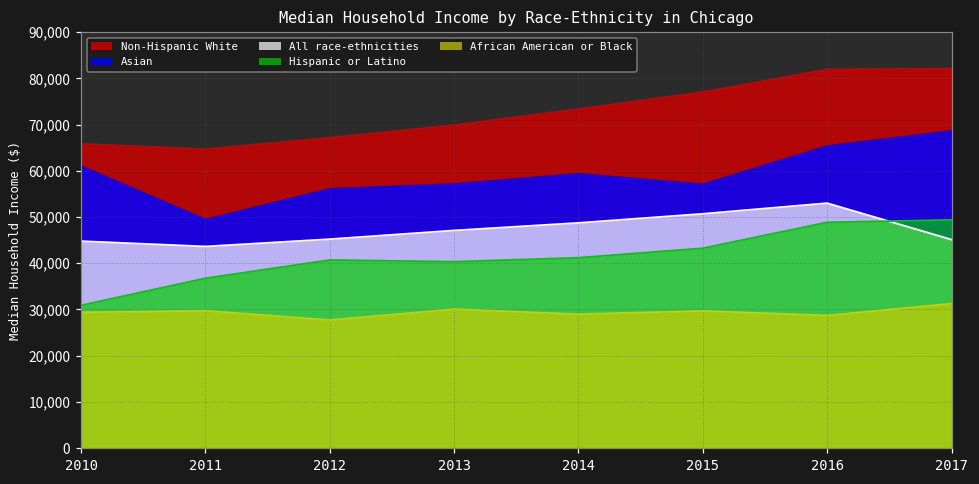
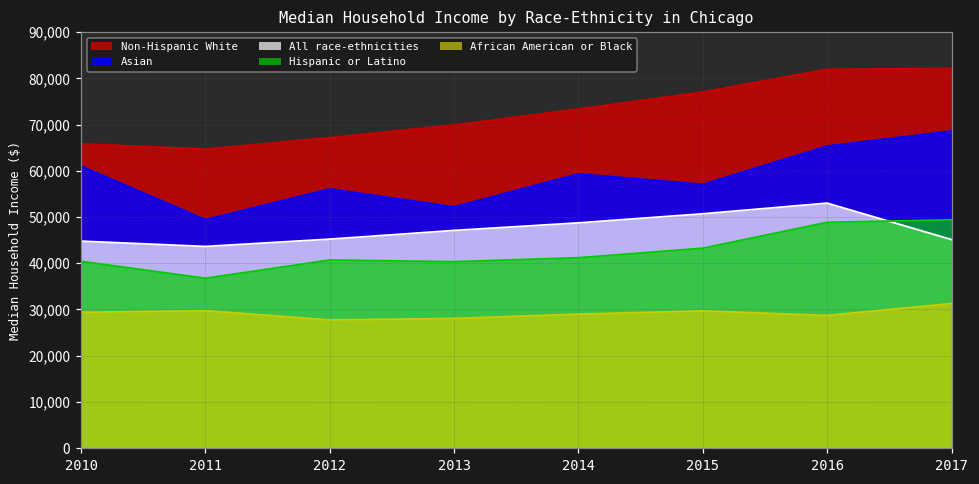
  {
    "Non-Hispanic White": {
      "2010": "66,000",
      "2011": "65,000",
      "2012": "67,000",
      "2013": "70,000",
      "2014": "73,000",
      "2015": "77,000",
      "2016": "82,000",
      "2017": "82,000"
    },
    "Asian": {
      "2010": "61,000",
      "2011": "49,000",
      "2012": "56,000",
-     "2013": "57,000",
+     "2013": "52,000",
      "2014": "59,000",
      "2015": "57,000",
      "2016": "65,000",
      "2017": "69,000"
    },
    "All race-ethnicities": {
      "2010": "45,000",
      "2011": "44,000",
      "2012": "45,000",
      "2013": "47,000",
      "2014": "49,000",
      "2015": "51,000",
      "2016": "53,000",
      "2017": "45,000"
    },
    "Hispanic or Latino": {
-     "2010": "31,000",
+     "2010": "40,000",
      "2011": "37,000",
      "2012": "41,000",
      "2013": "40,000",
      "2014": "41,000",
      "2015": "43,000",
      "2016": "49,000",
      "2017": "49,000"
    },
    "African American or Black": {
      "2010": "29,000",
      "2011": "30,000",
      "2012": "28,000",
-     "2013": "30,000",
+     "2013": "28,000",
      "2014": "29,000",
      "2015": "30,000",
      "2016": "29,000",
      "2017": "31,000"
    }
  }
